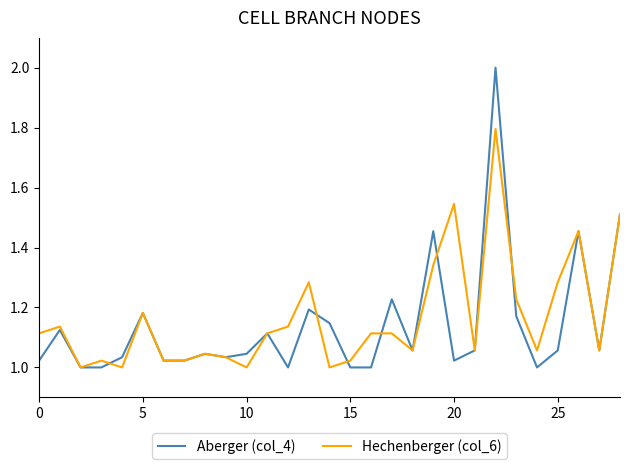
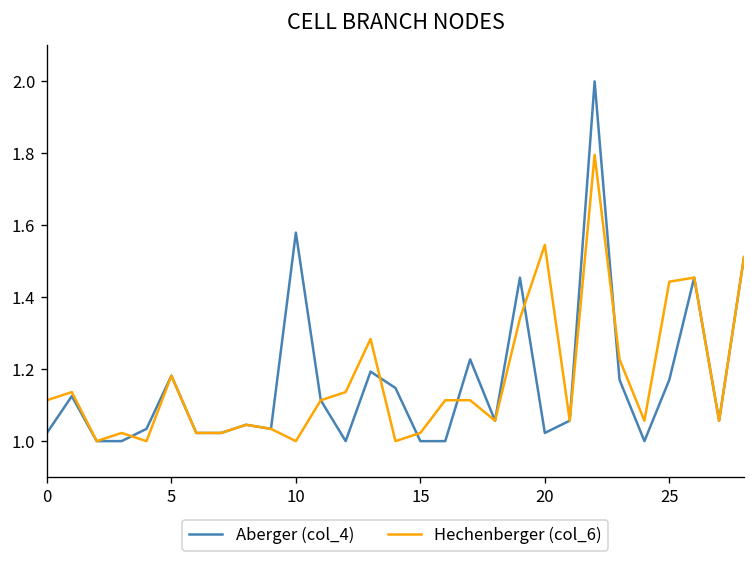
  {
    "Aberger (col_4)": {
      "0": 1.02,
-     "10": 1.05,
+     "10": 1.58,
      "15": 1.00,
      "20": 1.02,
-     "25": 1.06
+     "25": 1.17
    },
    "Hechenberger (col_6)": {
      "0": 1.11,
      "10": 1.00,
      "15": 1.02,
      "20": 1.55,
-     "25": 1.28
+     "25": 1.44
    }
  }
